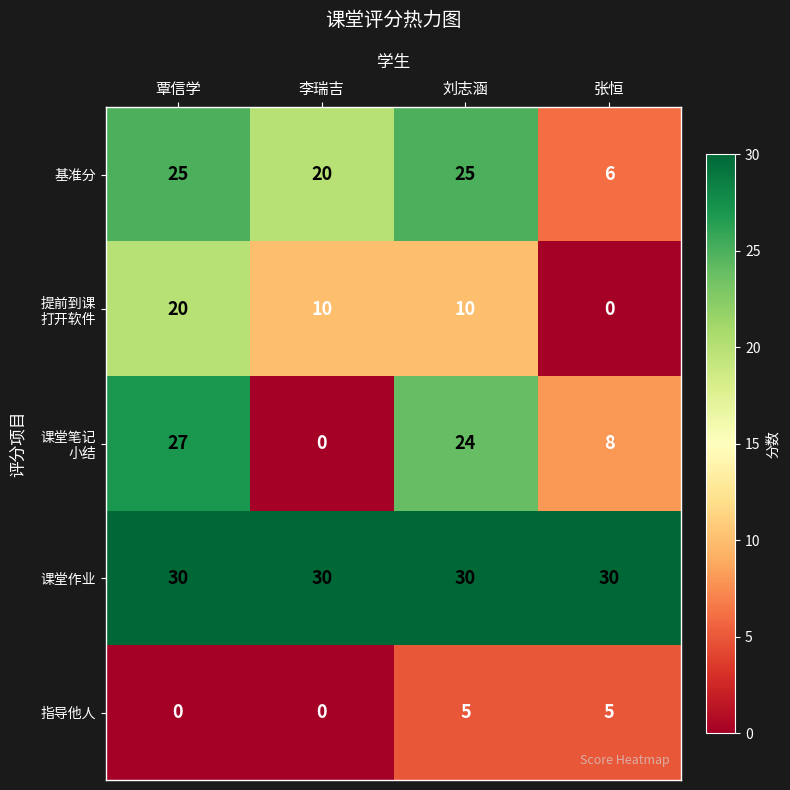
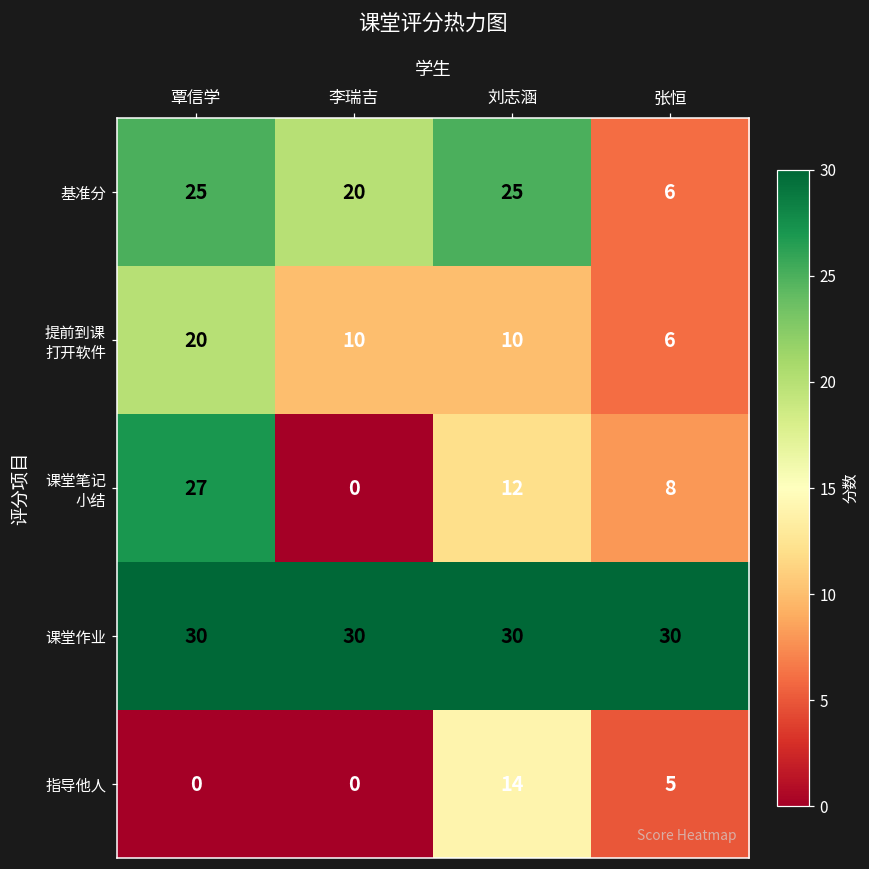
  {
    "基准分": {
      "覃信学": 25,
      "李瑞吉": 20,
      "刘志涵": 25,
      "张恒": 6
    },
    "提前到课 打开软件": {
      "覃信学": 20,
      "李瑞吉": 10,
      "刘志涵": 10,
-     "张恒": 0
+     "张恒": 6
    },
    "课堂笔记 小结": {
      "覃信学": 27,
      "李瑞吉": 0,
-     "刘志涵": 24,
+     "刘志涵": 12,
      "张恒": 8
    },
    "课堂作业": {
      "覃信学": 30,
      "李瑞吉": 30,
      "刘志涵": 30,
      "张恒": 30
    },
    "指导他人": {
      "覃信学": 0,
      "李瑞吉": 0,
-     "刘志涵": 5
+     "刘志涵": 14
    }
  }
